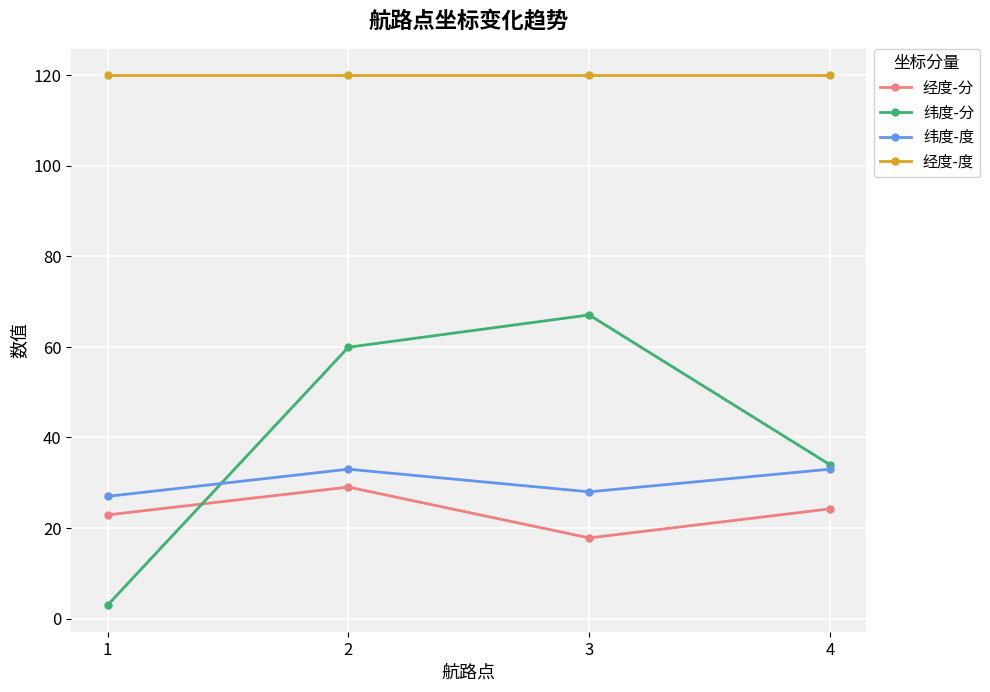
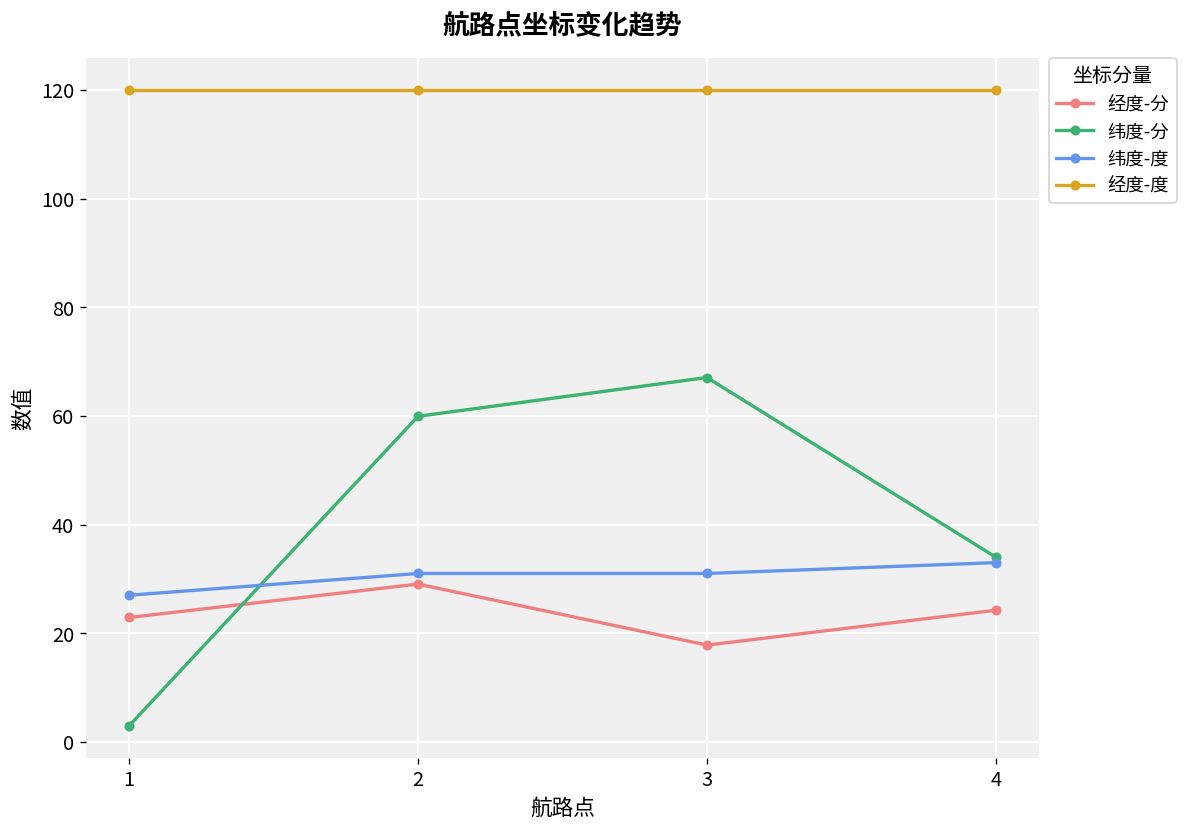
  {
    "经度-分": {
      "1": 23,
      "2": 29,
      "3": 18,
      "4": 24
    },
    "纬度-分": {
      "1": 3,
      "2": 60,
      "3": 67,
      "4": 34
    },
    "纬度-度": {
      "1": 27,
-     "2": 33,
-     "3": 28,
+     "2": 31,
+     "3": 31,
      "4": 33
    },
    "经度-度": {
      "1": 120,
      "2": 120,
      "3": 120,
      "4": 120
    }
  }
